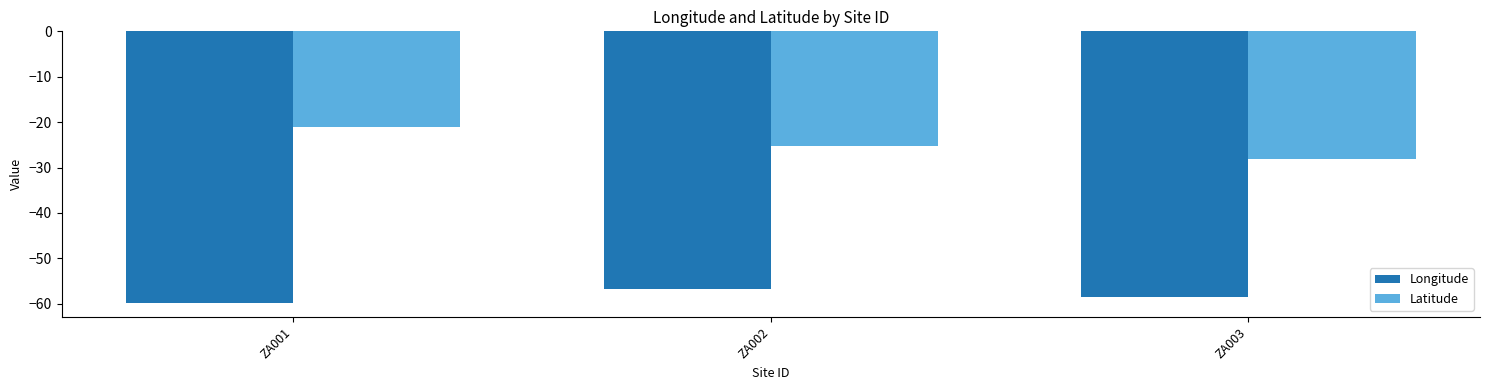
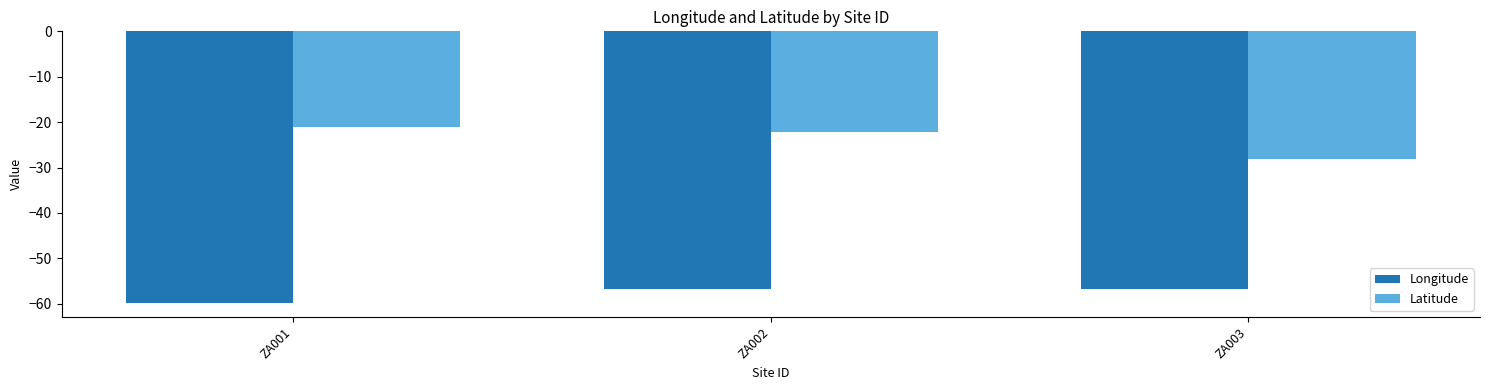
  {
    "Longitude": {
      "ZA001": -60,
      "ZA002": -57,
-     "ZA003": -59
+     "ZA003": -57
    },
    "Latitude": {
      "ZA001": -21,
-     "ZA002": -25,
+     "ZA002": -22,
      "ZA003": -28
    }
  }
